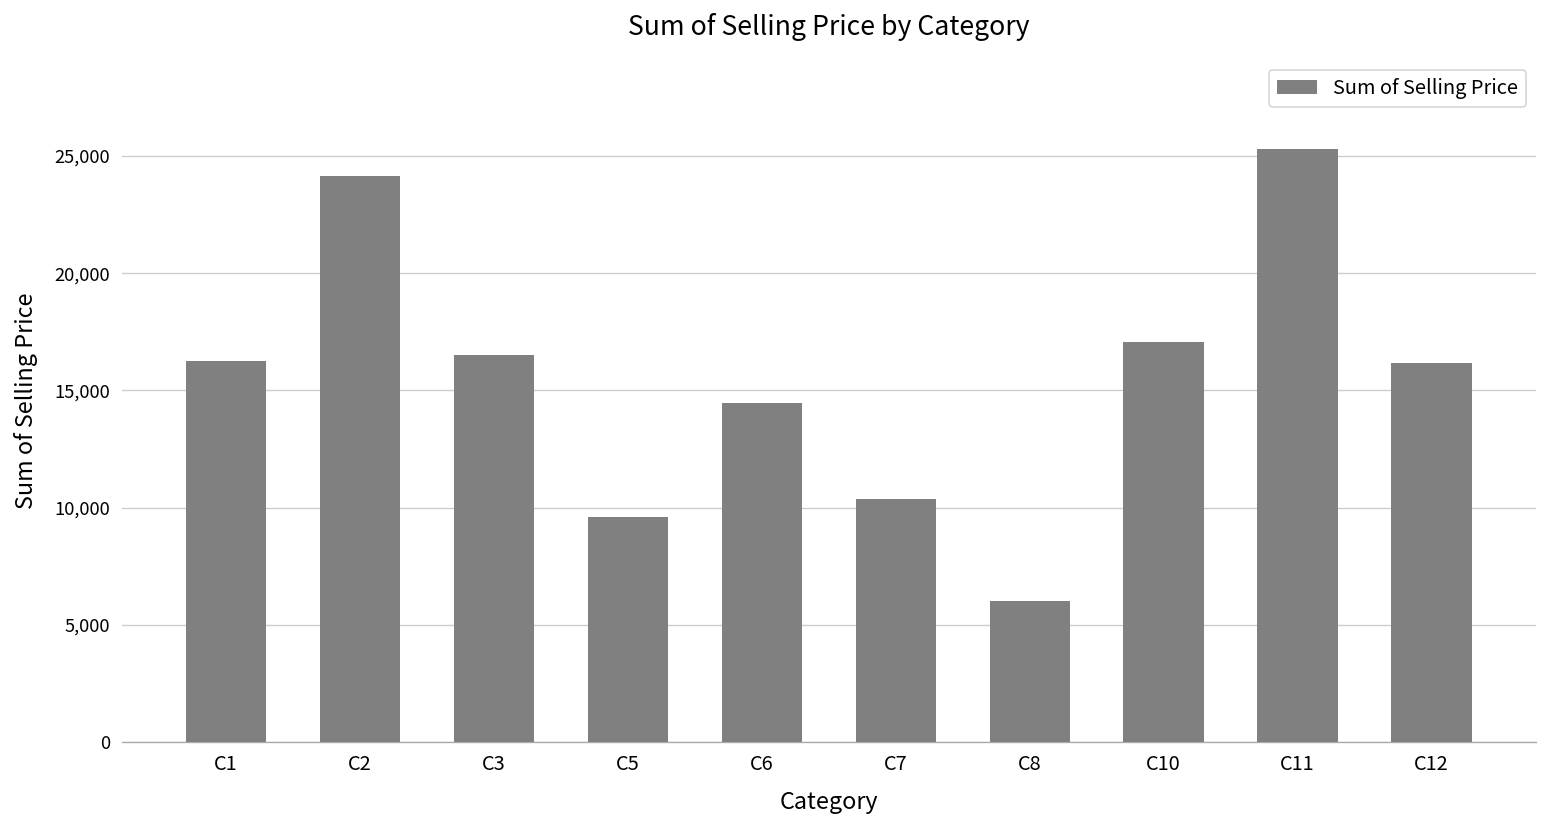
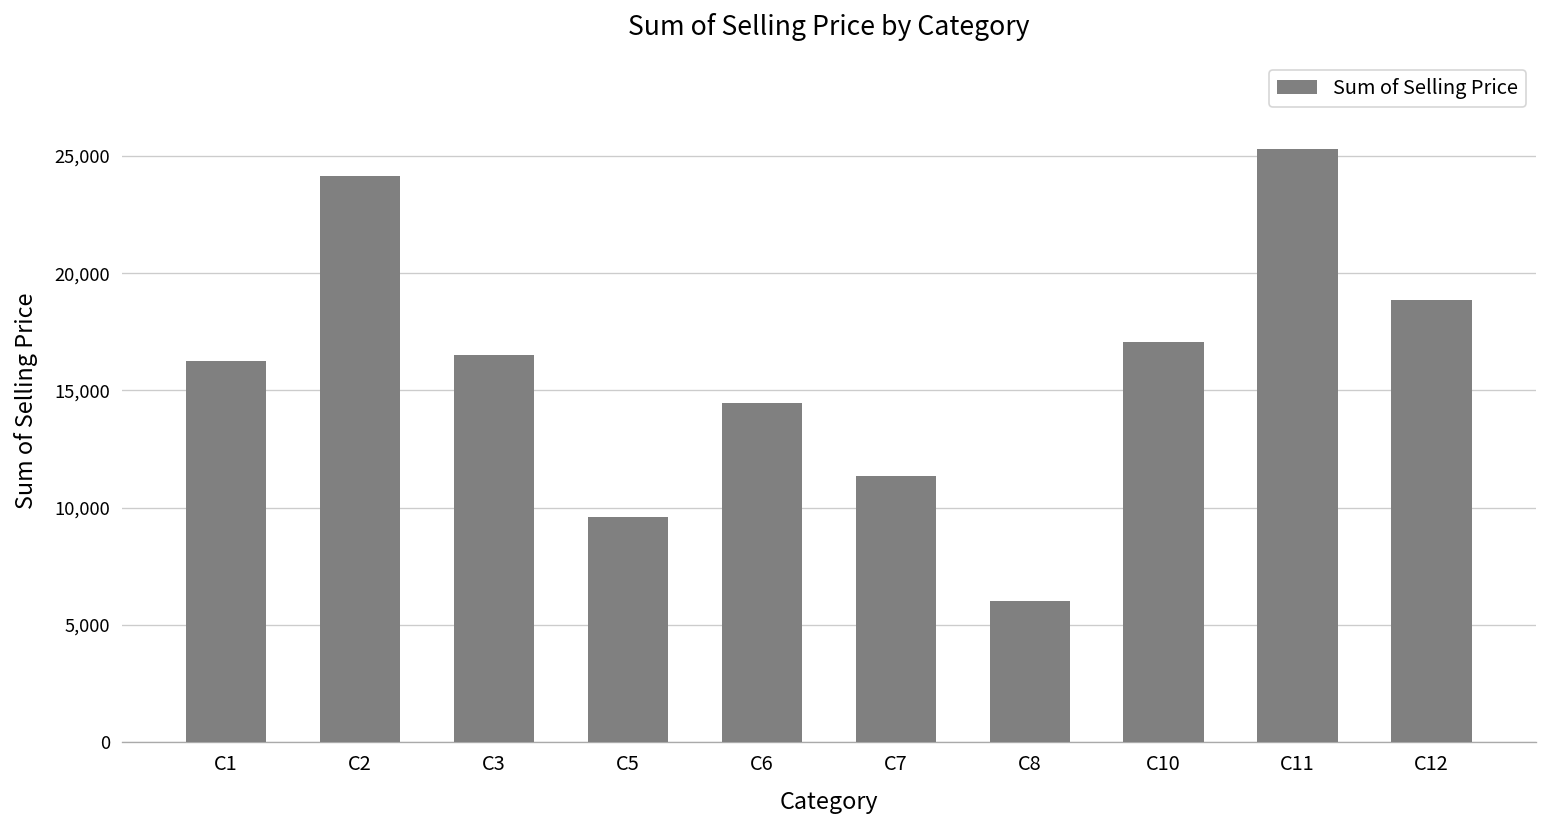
  {
    "C1": "16,300",
    "C2": "24,200",
    "C3": "16,500",
    "C5": "9,600",
    "C6": "14,500",
-   "C7": "10,400",
+   "C7": "11,300",
    "C8": "6,000",
    "C10": "17,100",
    "C11": "25,300",
-   "C12": "16,100"
+   "C12": "18,900"
  }
